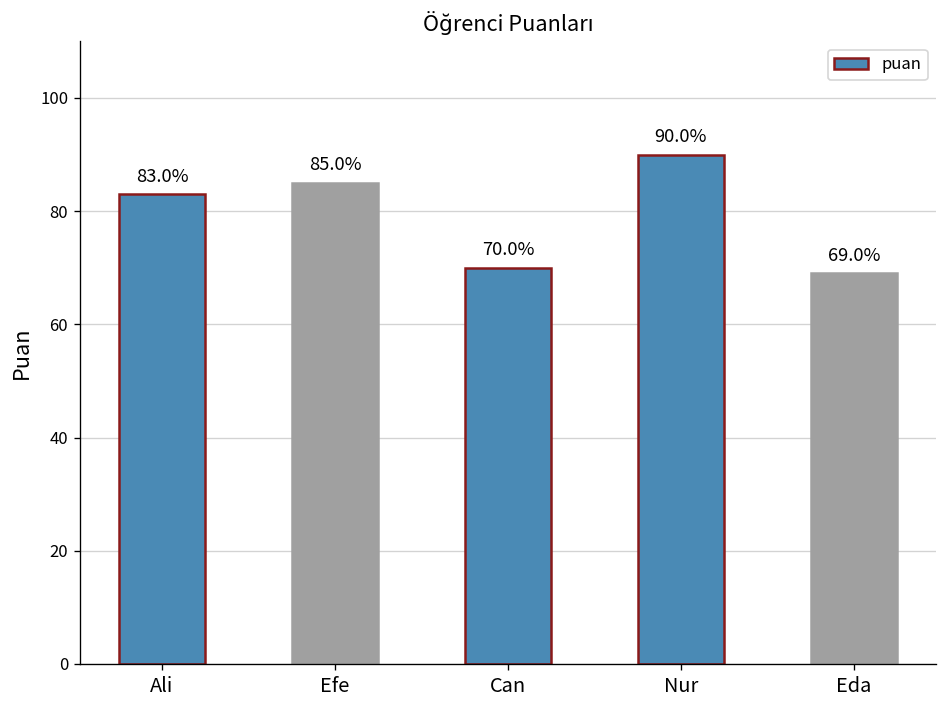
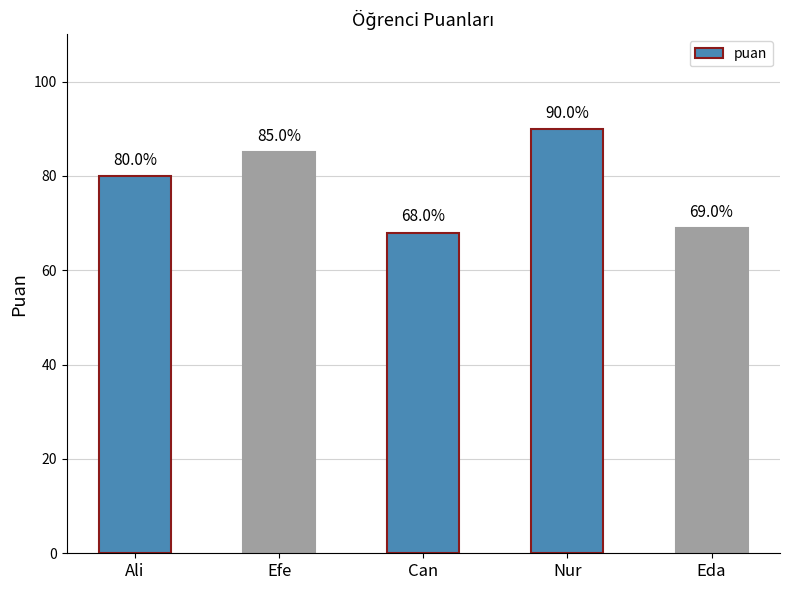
  {
-   "Ali": "83.0%",
+   "Ali": "80.0%",
    "Efe": "85.0%",
-   "Can": "70.0%",
+   "Can": "68.0%",
    "Nur": "90.0%",
    "Eda": "69.0%"
  }
